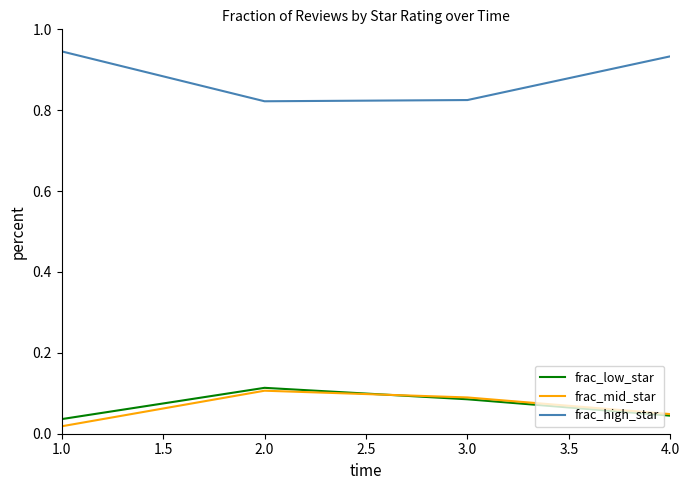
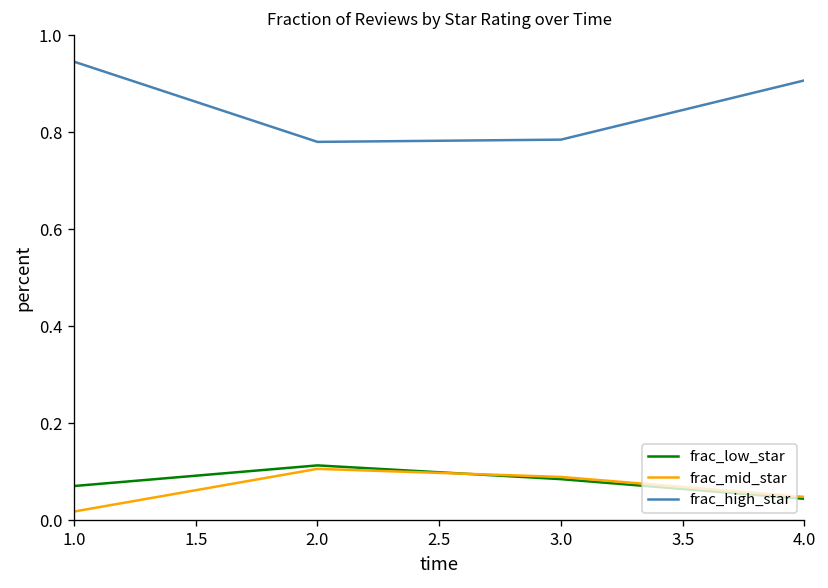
  {
    "frac_low_star": {
-     "1.0": 0.04,
+     "1.0": 0.07,
      "2.0": 0.11
    },
    "frac_mid_star": {
      "1.0": 0.02,
      "2.0": 0.11
    },
    "frac_high_star": {
      "1.0": 0.95,
-     "2.0": 0.82,
-     "3.0": 0.83,
-     "4.0": 0.93
+     "2.0": 0.78,
+     "3.0": 0.78,
+     "4.0": 0.91
    }
  }
